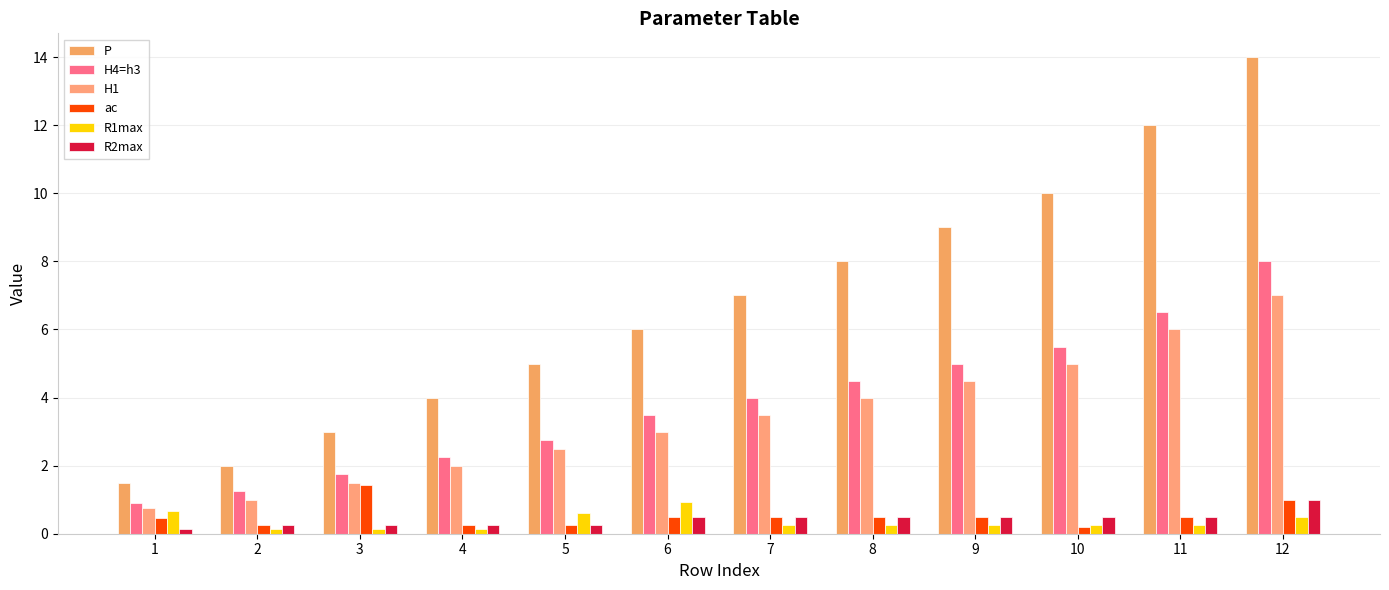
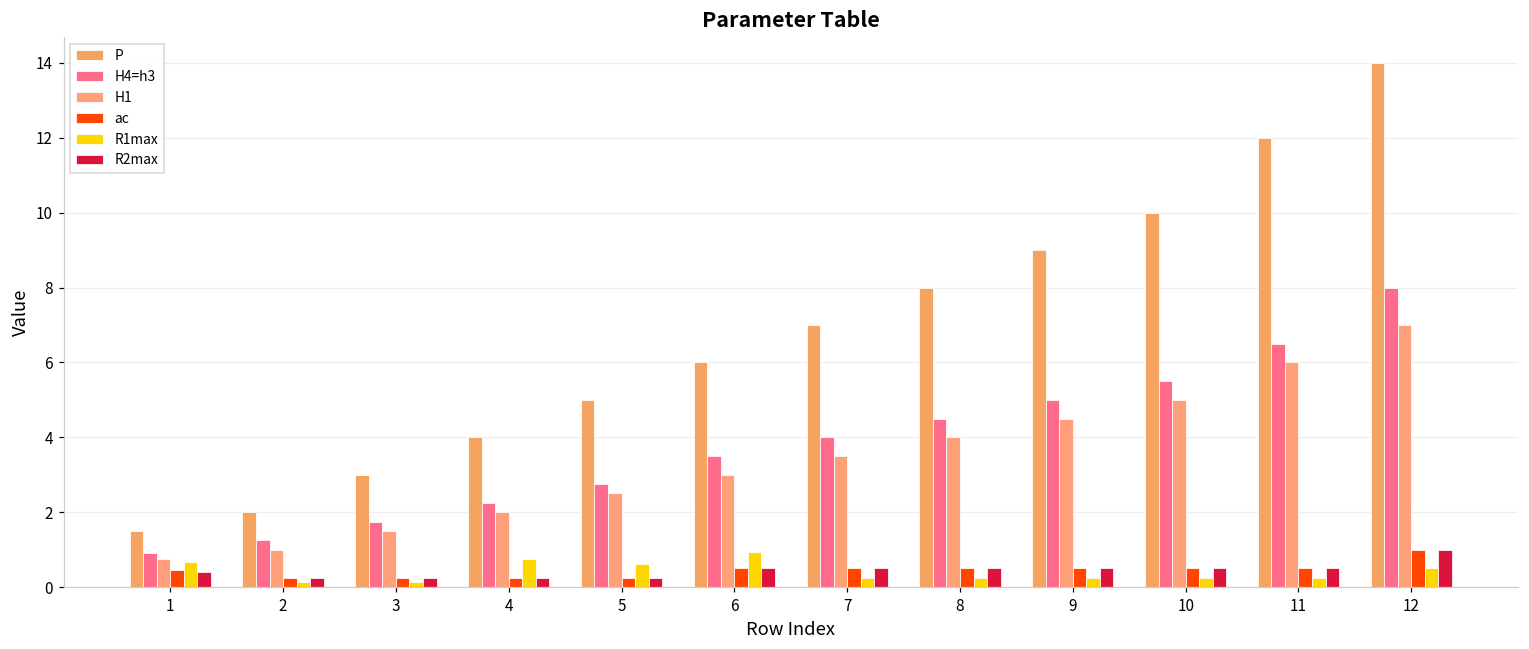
  {
    "ac": {
      "1": 0.5,
      "2": 0.3,
-     "3": 1.4,
+     "3": 0.3,
      "4": 0.3,
      "5": 0.3,
      "6": 0.5,
      "7": 0.5,
      "8": 0.5,
      "9": 0.5,
-     "10": 0.2,
+     "10": 0.5,
      "11": 0.5,
      "12": 1.0
    },
    "R1max": {
      "1": 0.7,
      "2": 0.1,
      "3": 0.1,
-     "4": 0.1,
+     "4": 0.7,
      "5": 0.6,
      "6": 0.9,
      "7": 0.3,
      "8": 0.3,
      "9": 0.3,
      "10": 0.3,
      "11": 0.3,
      "12": 0.5
    },
    "R2max": {
-     "1": 0.2,
+     "1": 0.4,
      "2": 0.3,
      "3": 0.3,
      "4": 0.3,
      "5": 0.3,
      "6": 0.5,
      "7": 0.5,
      "8": 0.5,
      "9": 0.5,
      "10": 0.5,
      "11": 0.5,
      "12": 1.0
    }
  }
